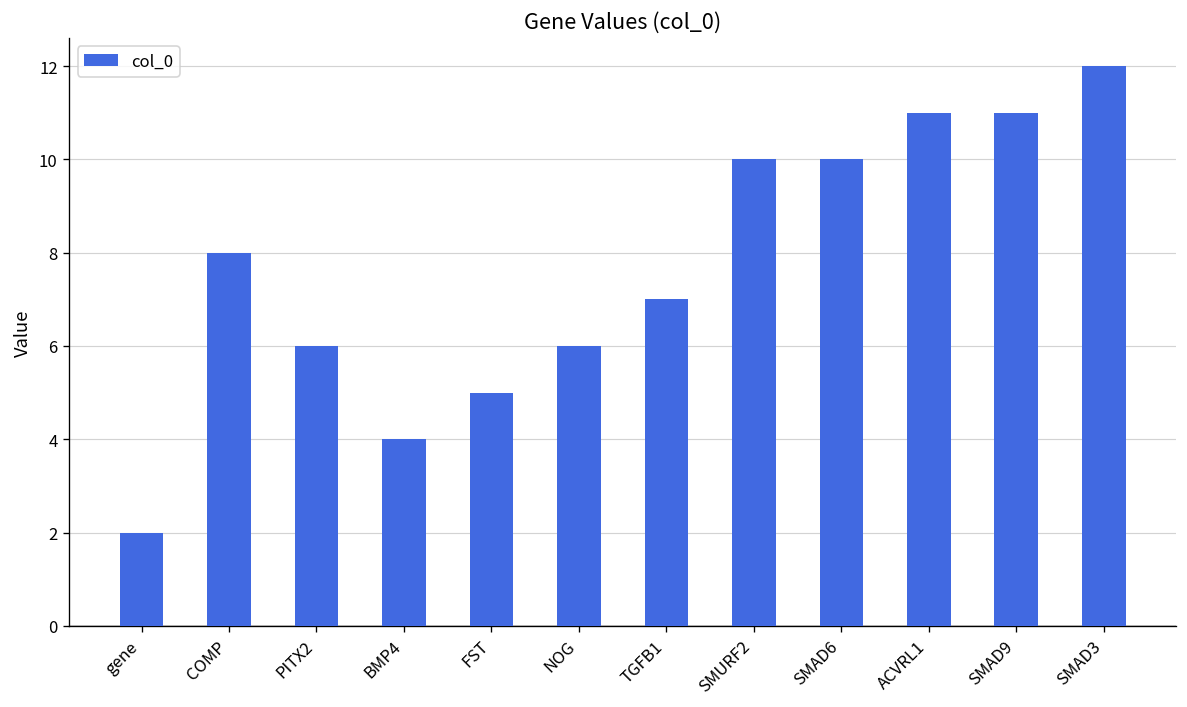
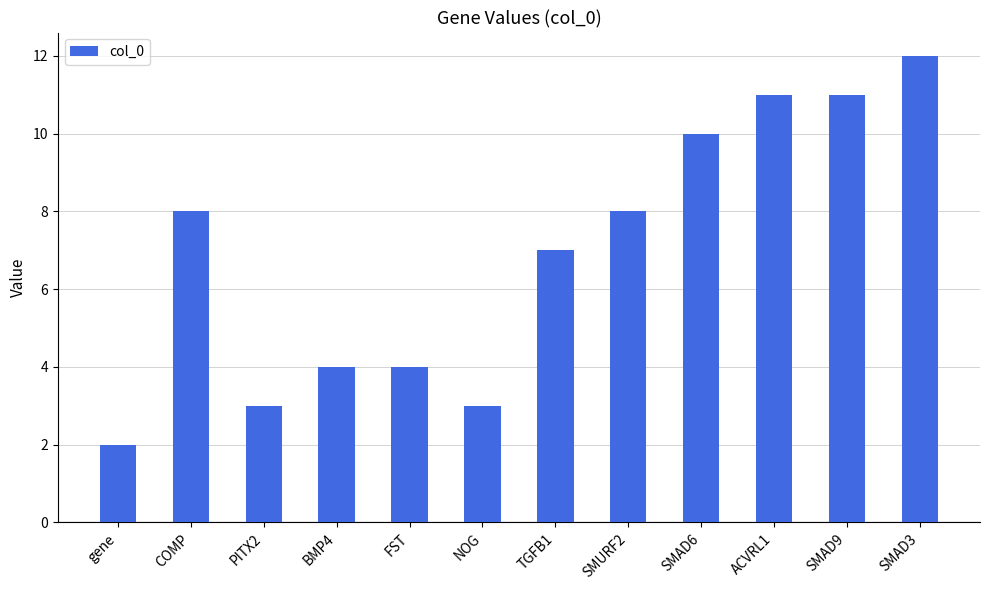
  {
    "gene": 2,
    "COMP": 8,
-   "PITX2": 6,
+   "PITX2": 3,
    "BMP4": 4,
-   "FST": 5,
-   "NOG": 6,
+   "FST": 4,
+   "NOG": 3,
    "TGFB1": 7,
-   "SMURF2": 10,
+   "SMURF2": 8,
    "SMAD6": 10,
    "ACVRL1": 11,
    "SMAD9": 11,
    "SMAD3": 12
  }
